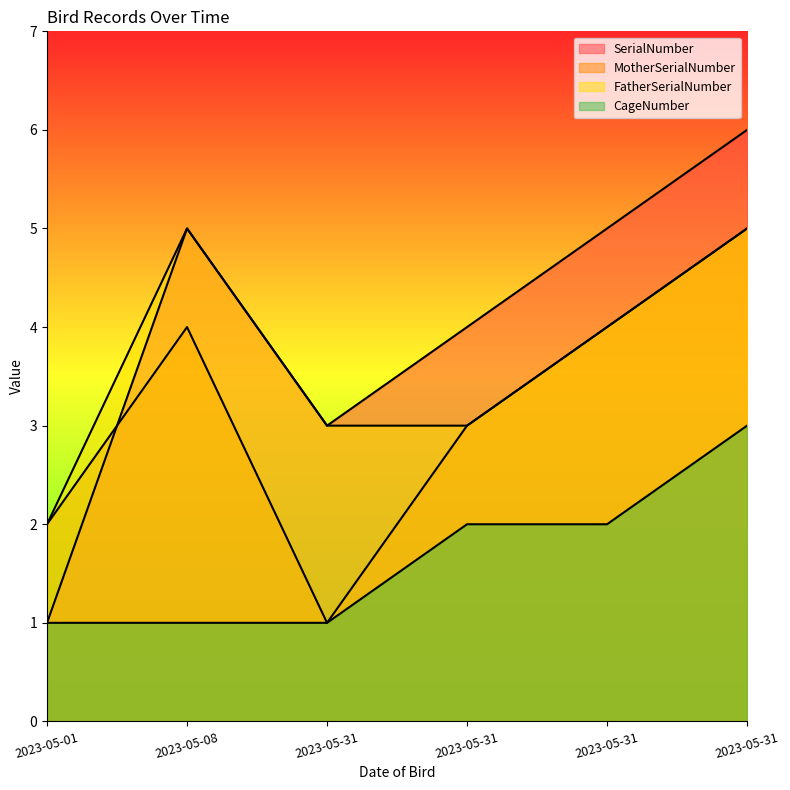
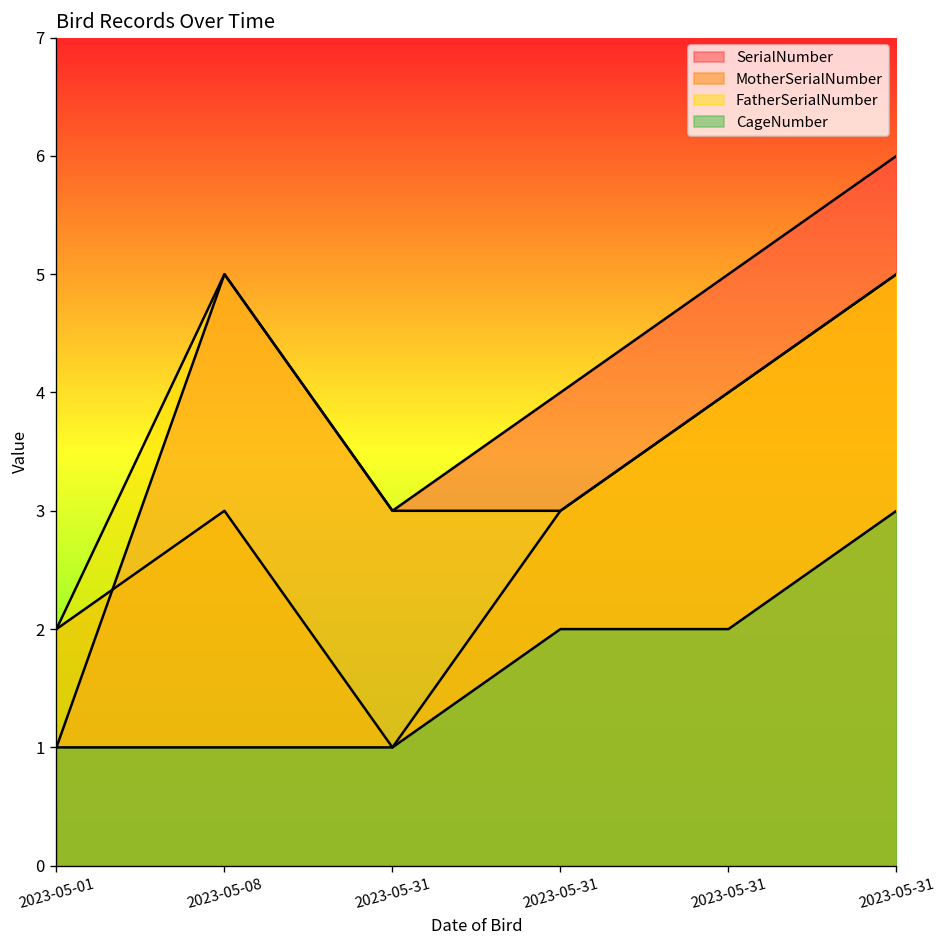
  {
    "MotherSerialNumber": {
-     "2023-05-08": 4
+     "2023-05-08": 3
    },
    "CageNumber": {
      "2023-05-08": 1
    }
  }
